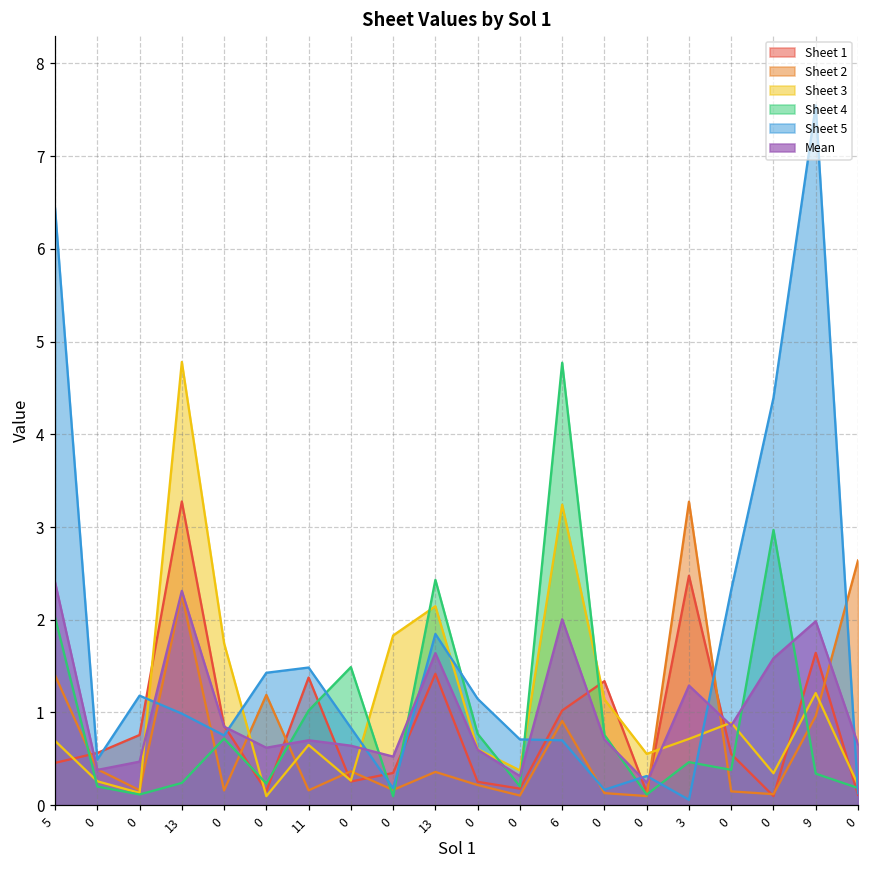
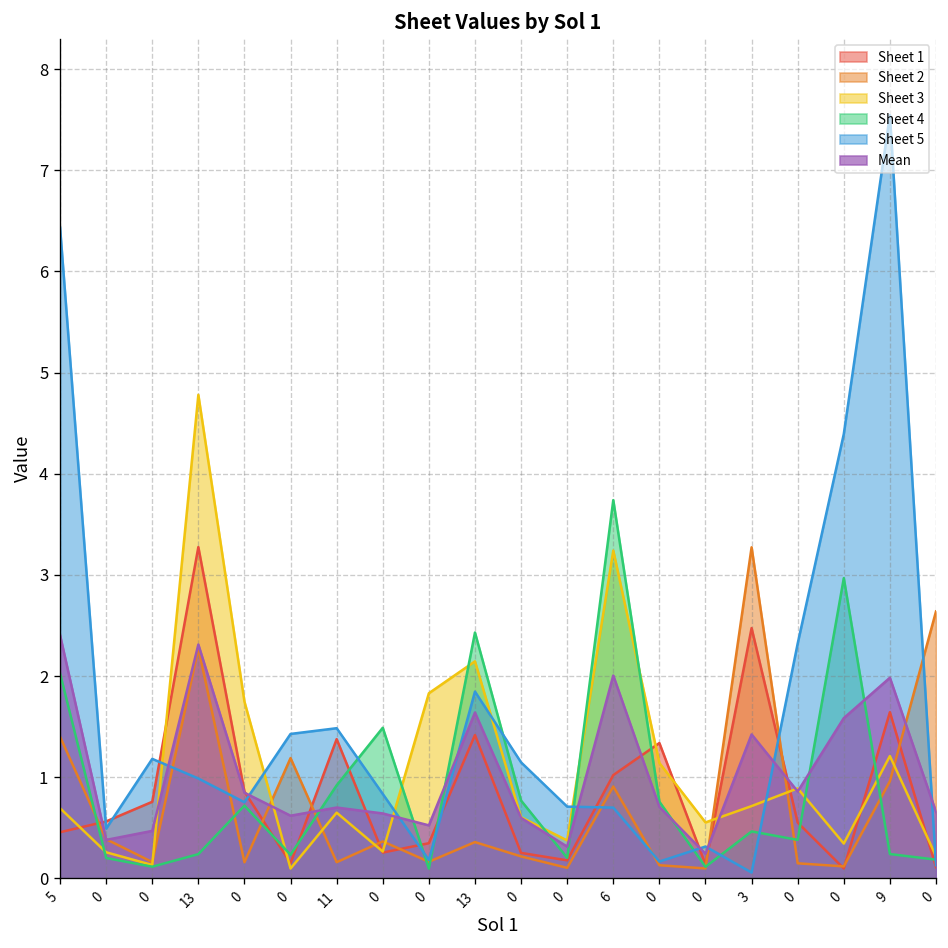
  {
    "Sheet 4": {
      "5": 2.0,
-     "11": 1.0,
-     "6": 4.8,
+     "11": 0.9,
+     "6": 3.7,
      "3": 0.5,
-     "9": 0.3
+     "9": 0.2
    },
    "Sheet 5": {
      "5": 6.4,
      "11": 1.5,
      "6": 0.7,
      "3": 0.1
    },
    "Mean": {
      "5": 2.4,
      "11": 0.7,
      "6": 2.0,
-     "3": 1.3,
+     "3": 1.4,
      "9": 2.0
    }
  }
